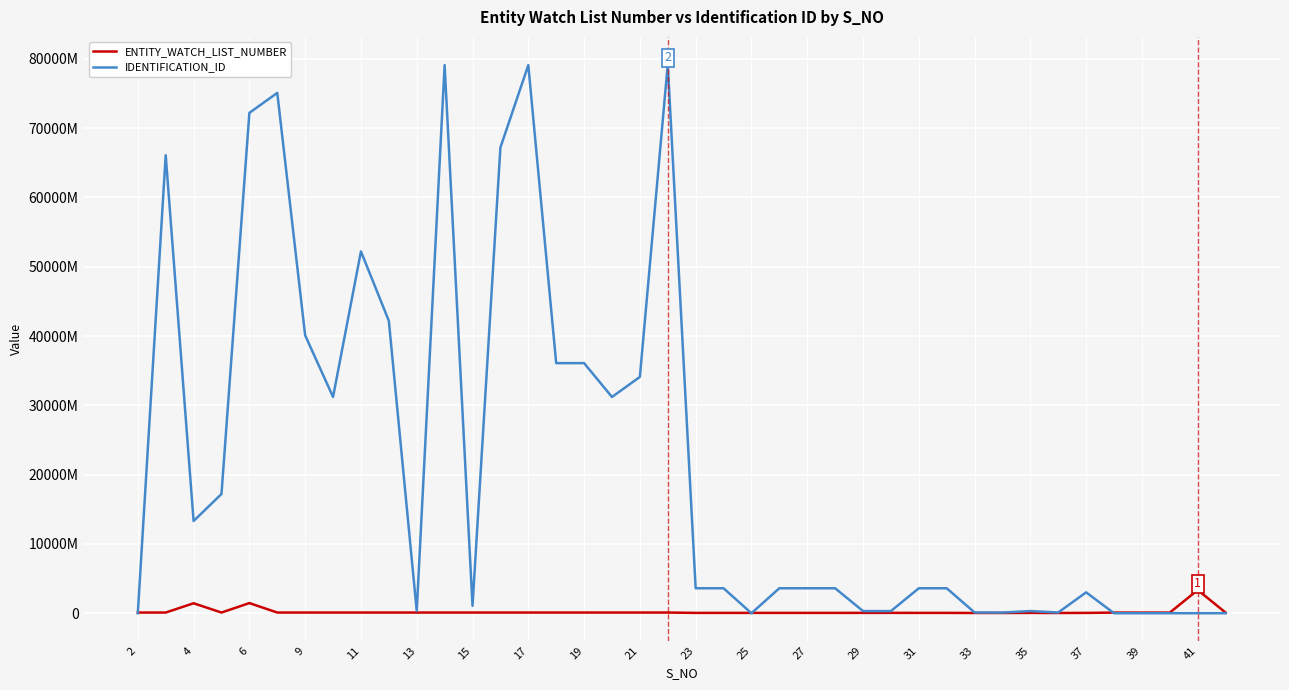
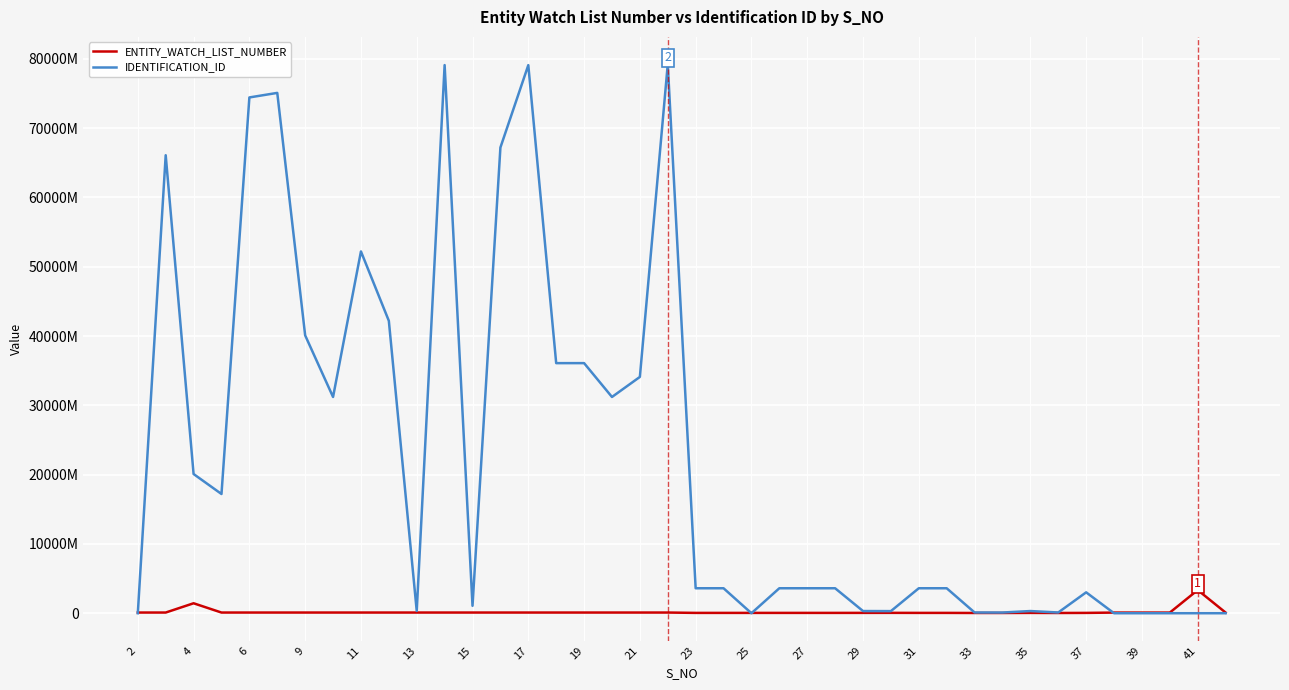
  {
    "ENTITY_WATCH_LIST_NUMBER": {
      "4": 1000000000,
-     "6": 1000000000
+     "6": 0
    },
    "IDENTIFICATION_ID": {
-     "4": 13000000000,
-     "6": 72000000000,
+     "4": 20000000000,
+     "6": 74000000000,
      "41": 0
    }
  }
